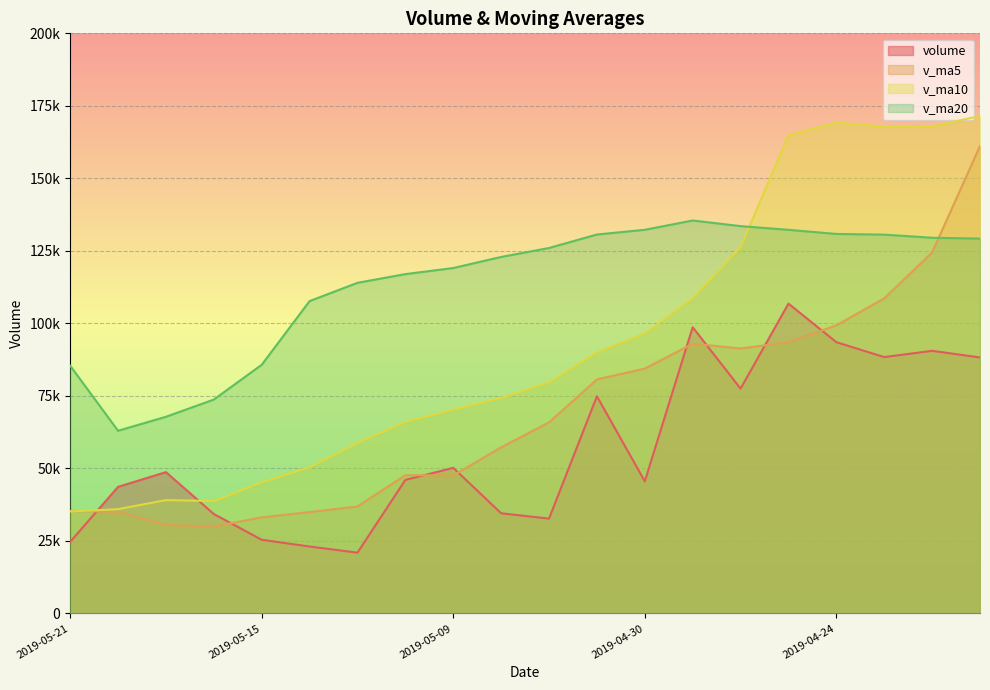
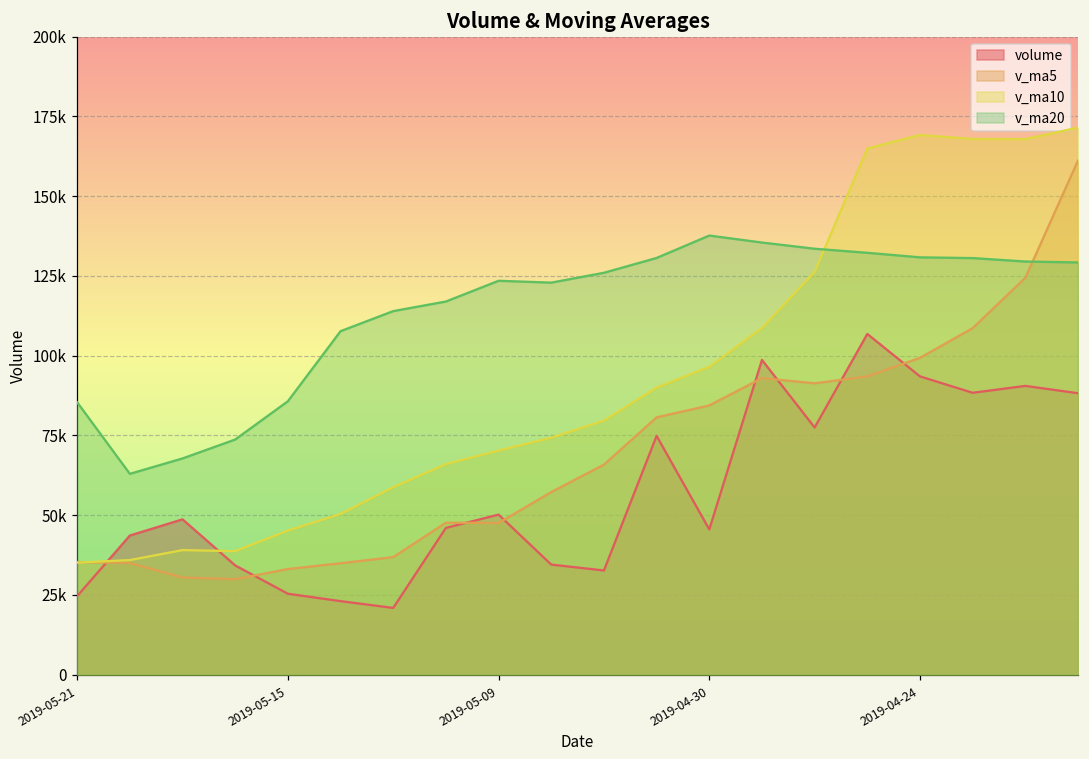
  {
    "v_ma20": {
      "2019-05-21": 85000,
      "2019-05-15": 86000,
-     "2019-05-09": 119000,
-     "2019-04-30": 132000,
+     "2019-05-09": 123000,
+     "2019-04-30": 138000,
      "2019-04-24": 131000
    }
  }
